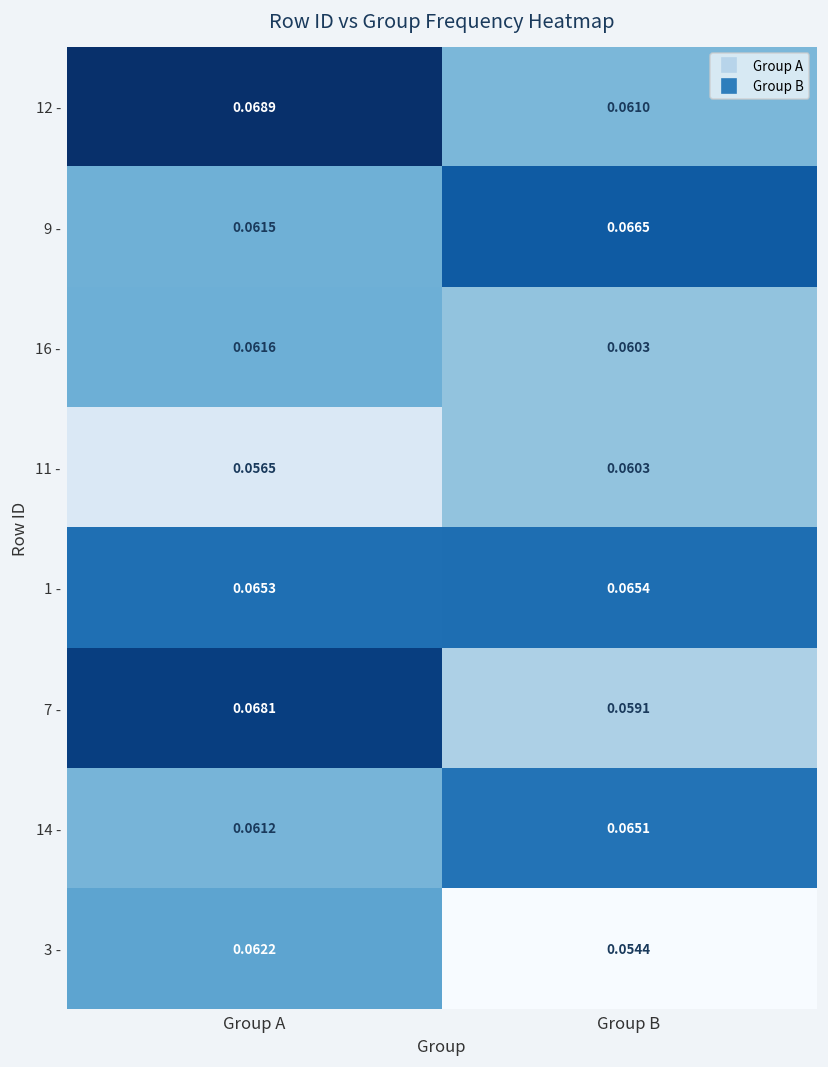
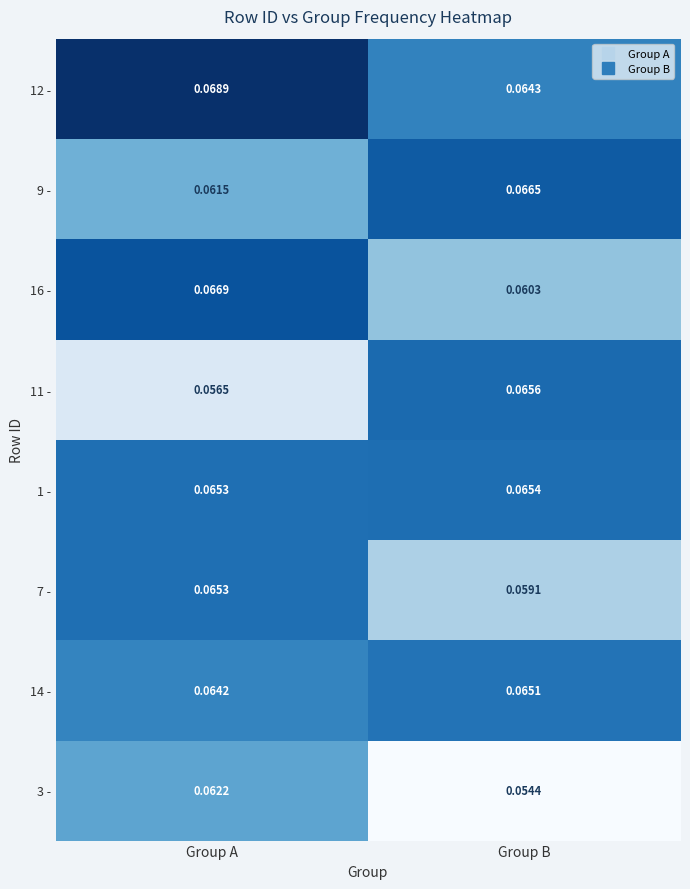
  {
    "12 -": {
      "Group A": 0.0689,
-     "Group B": 0.0610
+     "Group B": 0.0643
    },
    "9 -": {
      "Group A": 0.0615,
      "Group B": 0.0665
    },
    "16 -": {
-     "Group A": 0.0616,
+     "Group A": 0.0669,
      "Group B": 0.0603
    },
    "11 -": {
      "Group A": 0.0565,
-     "Group B": 0.0603
+     "Group B": 0.0656
    },
    "1 -": {
      "Group A": 0.0653,
      "Group B": 0.0654
    },
    "7 -": {
-     "Group A": 0.0681,
+     "Group A": 0.0653,
      "Group B": 0.0591
    },
    "14 -": {
-     "Group A": 0.0612,
+     "Group A": 0.0642,
      "Group B": 0.0651
    },
    "3 -": {
      "Group A": 0.0622,
      "Group B": 0.0544
    }
  }
